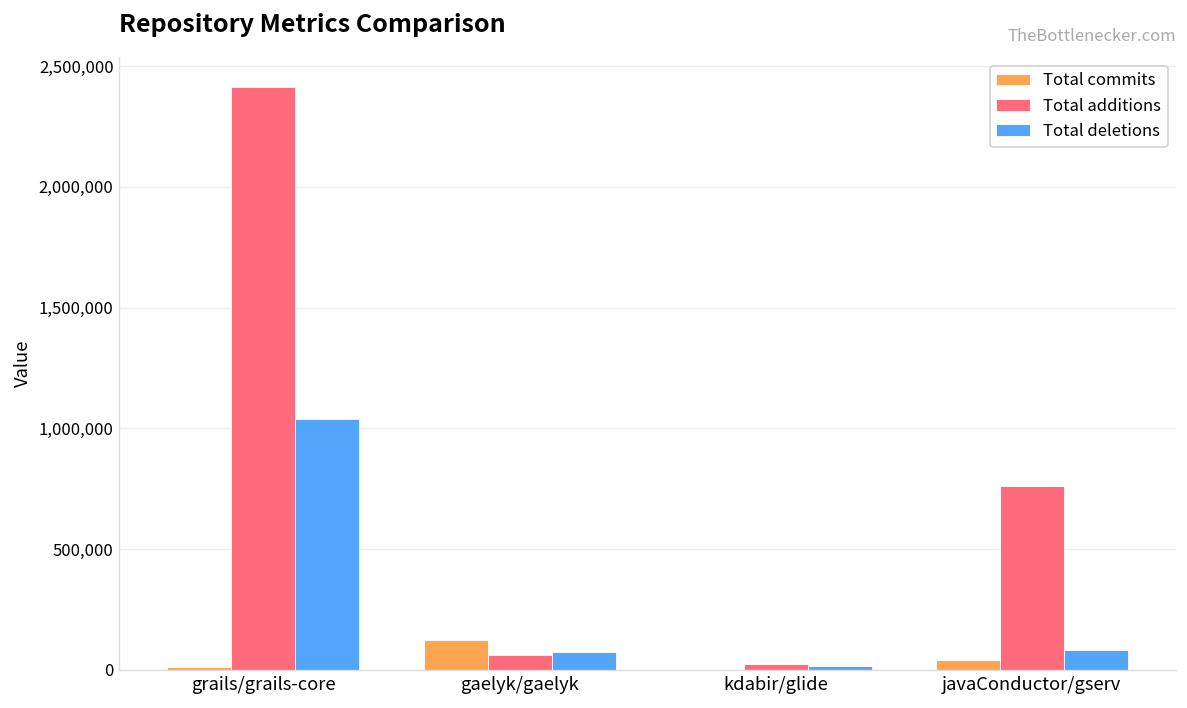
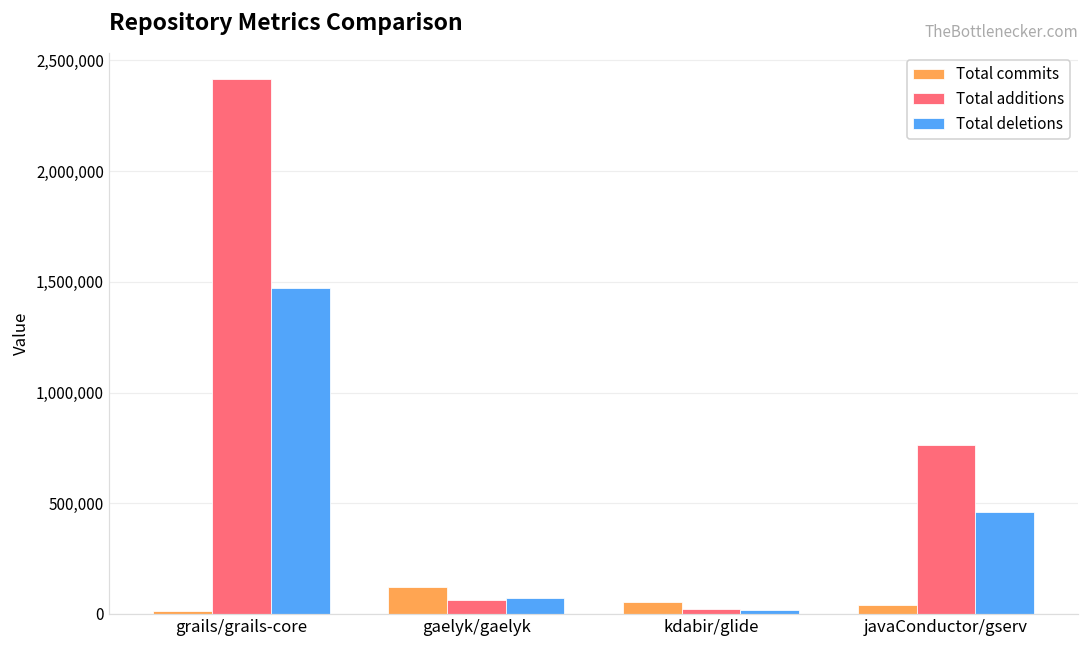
  {
    "Total commits": {
      "gaelyk/gaelyk": "120,000",
-     "kdabir/glide": "0",
+     "kdabir/glide": "50,000",
      "javaConductor/gserv": "40,000"
    },
    "Total additions": {
      "grails/grails-core": "2,410,000",
      "gaelyk/gaelyk": "60,000",
      "kdabir/glide": "20,000",
      "javaConductor/gserv": "760,000"
    },
    "Total deletions": {
-     "grails/grails-core": "1,040,000",
+     "grails/grails-core": "1,470,000",
      "gaelyk/gaelyk": "70,000",
      "kdabir/glide": "20,000",
-     "javaConductor/gserv": "80,000"
+     "javaConductor/gserv": "460,000"
    }
  }
